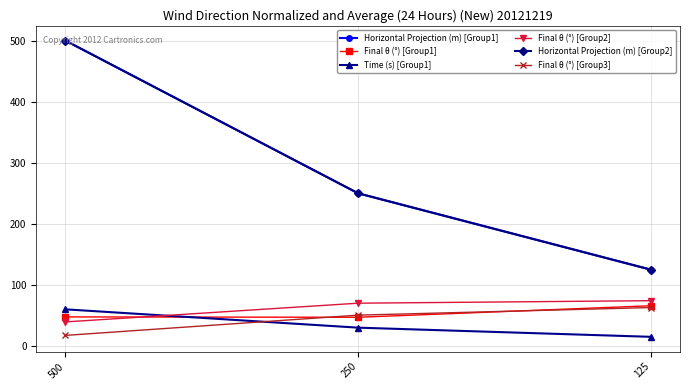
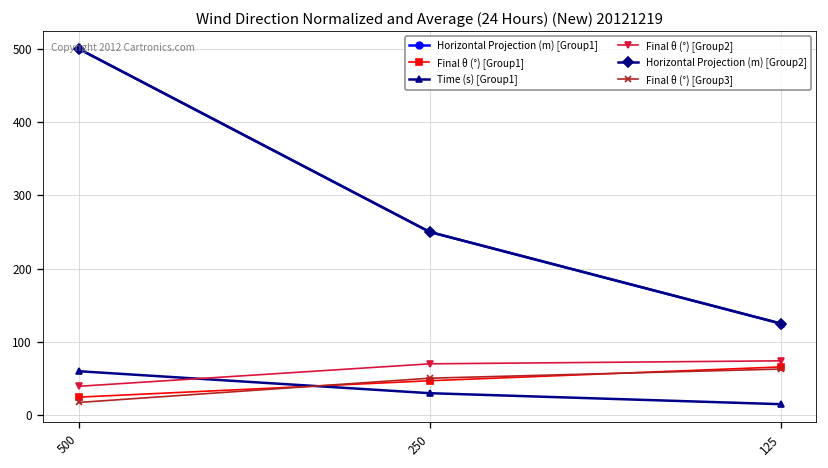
  {
    "Final θ (°) [Group1]": {
-     "500": 50
+     "500": 20
    }
  }
